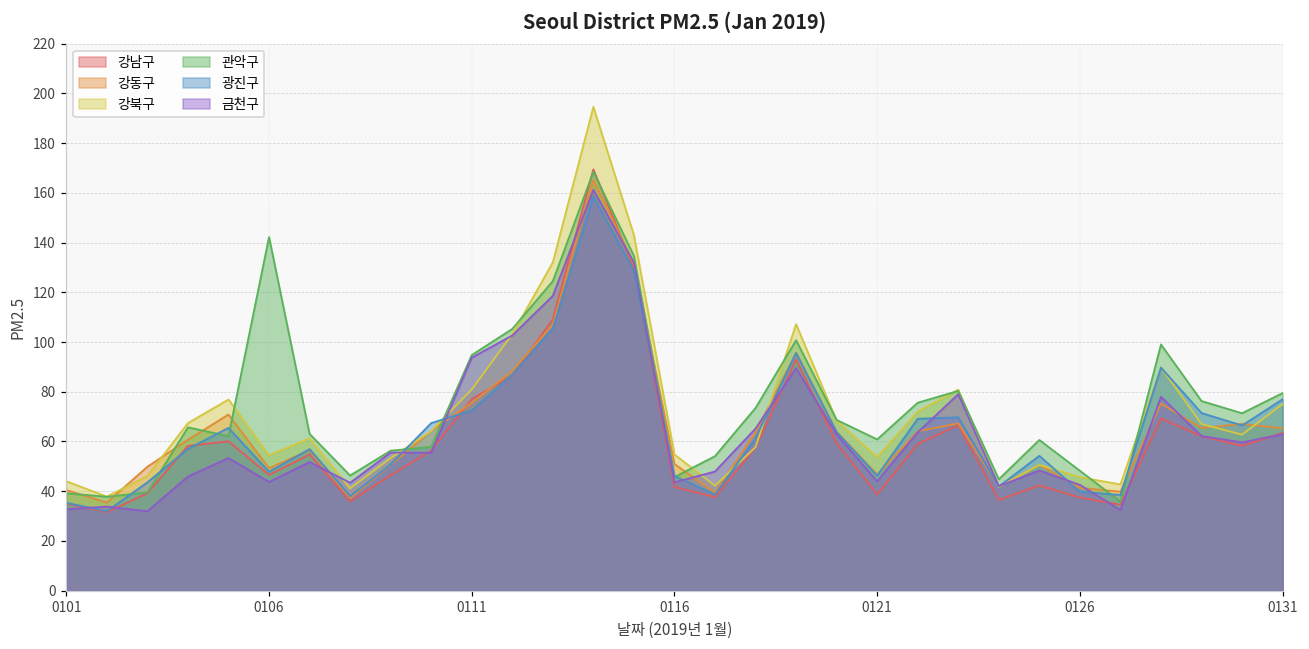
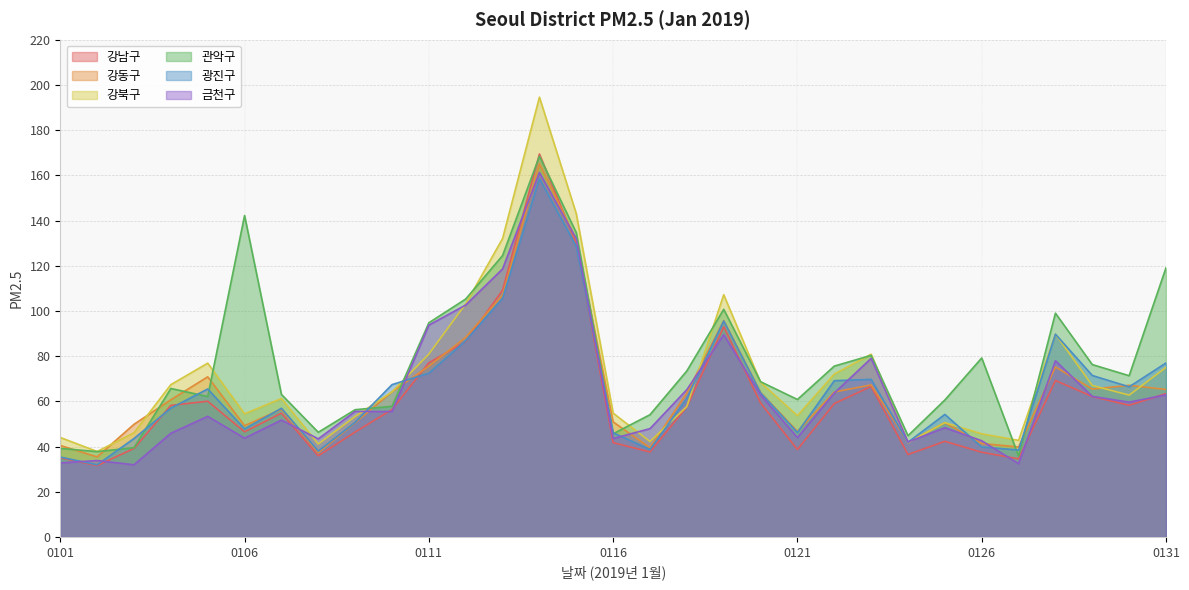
  {
    "관악구": {
      "0101": 39,
      "0106": 142,
      "0121": 61,
-     "0126": 48,
-     "0131": 79
+     "0126": 79,
+     "0131": 119
    }
  }
